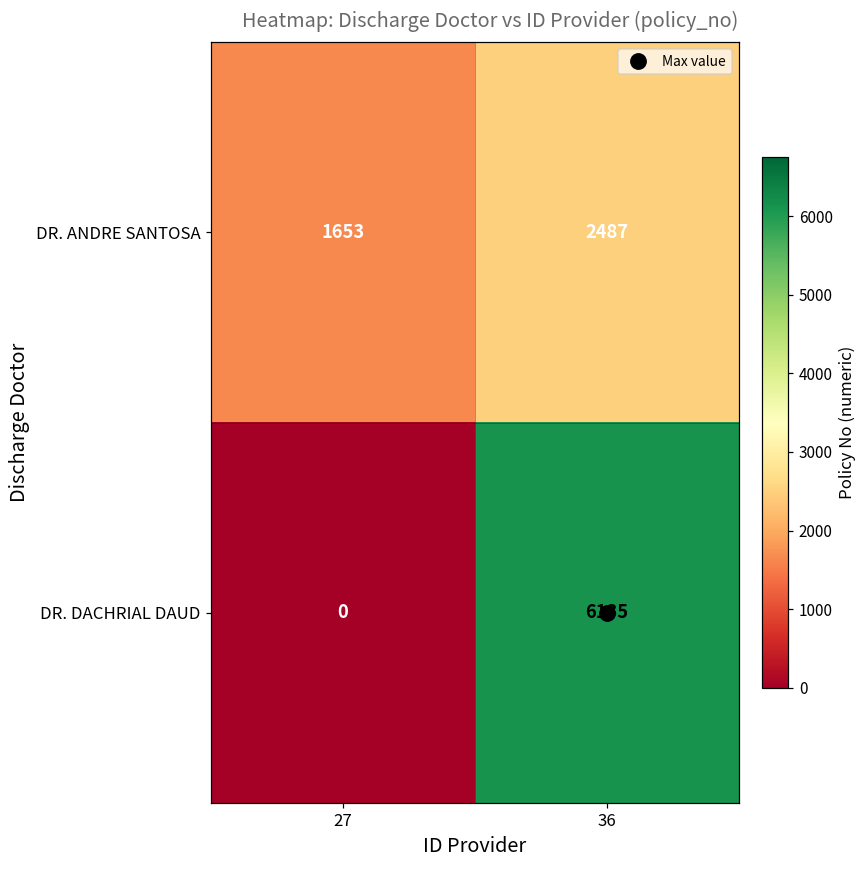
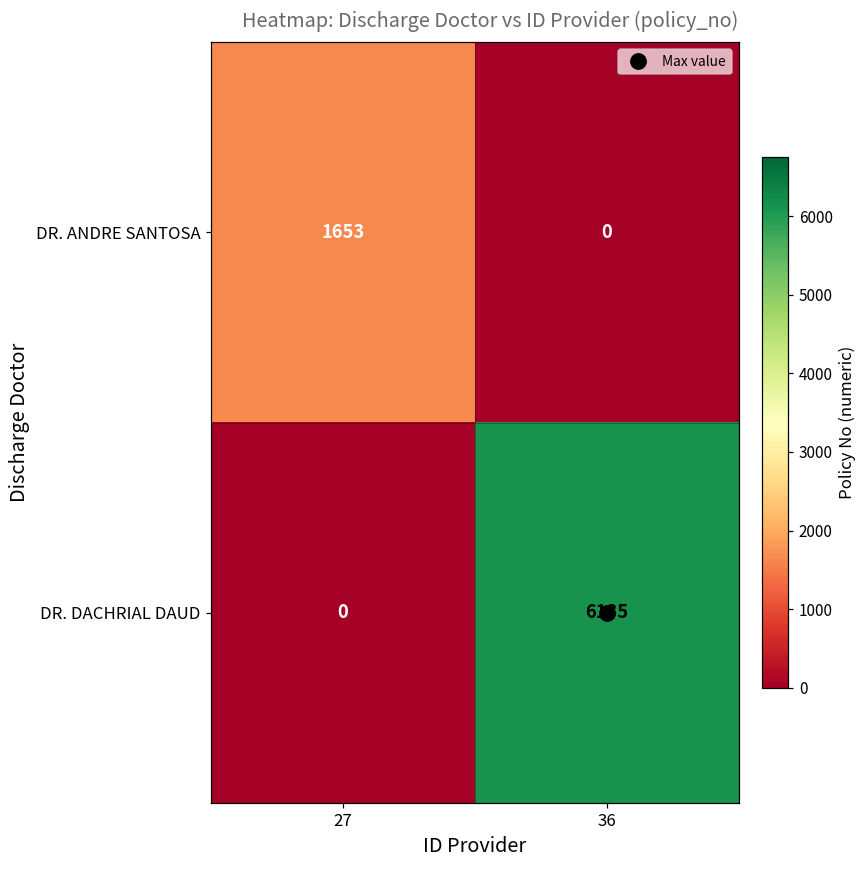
  {
    "DR. ANDRE SANTOSA": {
      "27": 1653,
-     "36": 2487
+     "36": 0
    },
    "DR. DACHRIAL DAUD": {
      "27": 0
    }
  }
